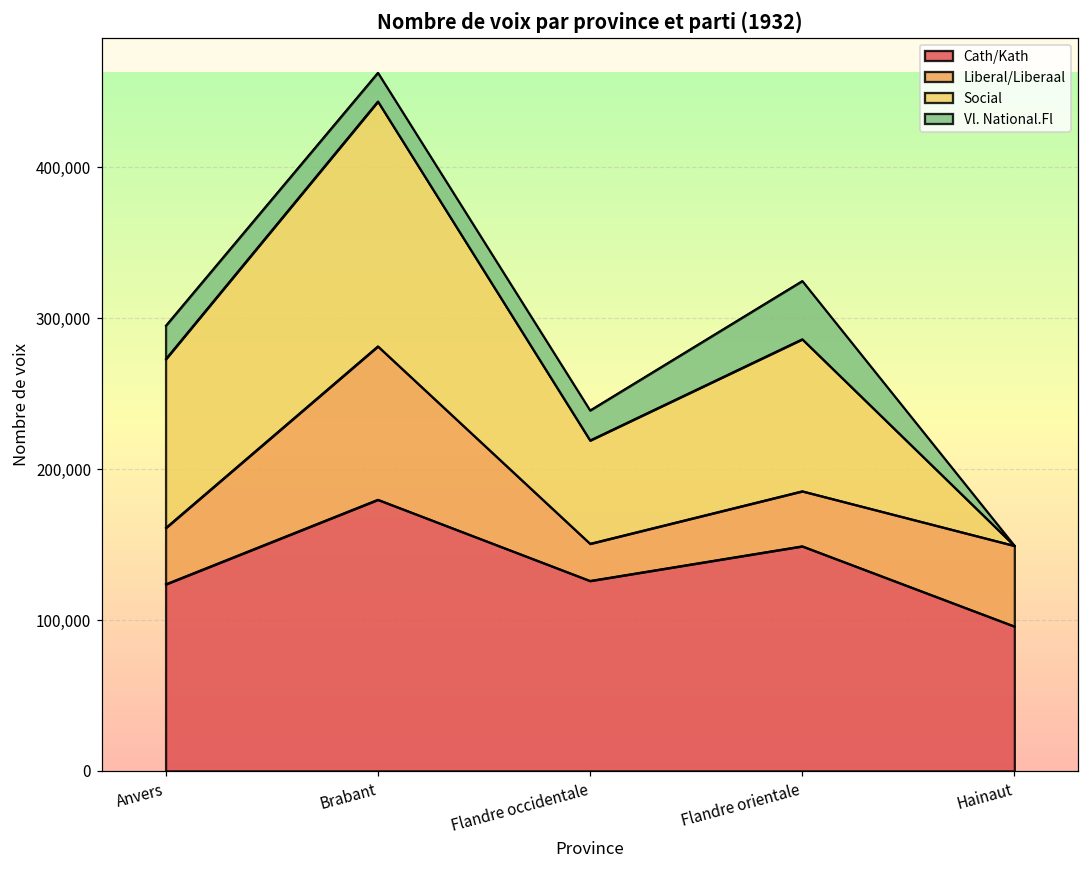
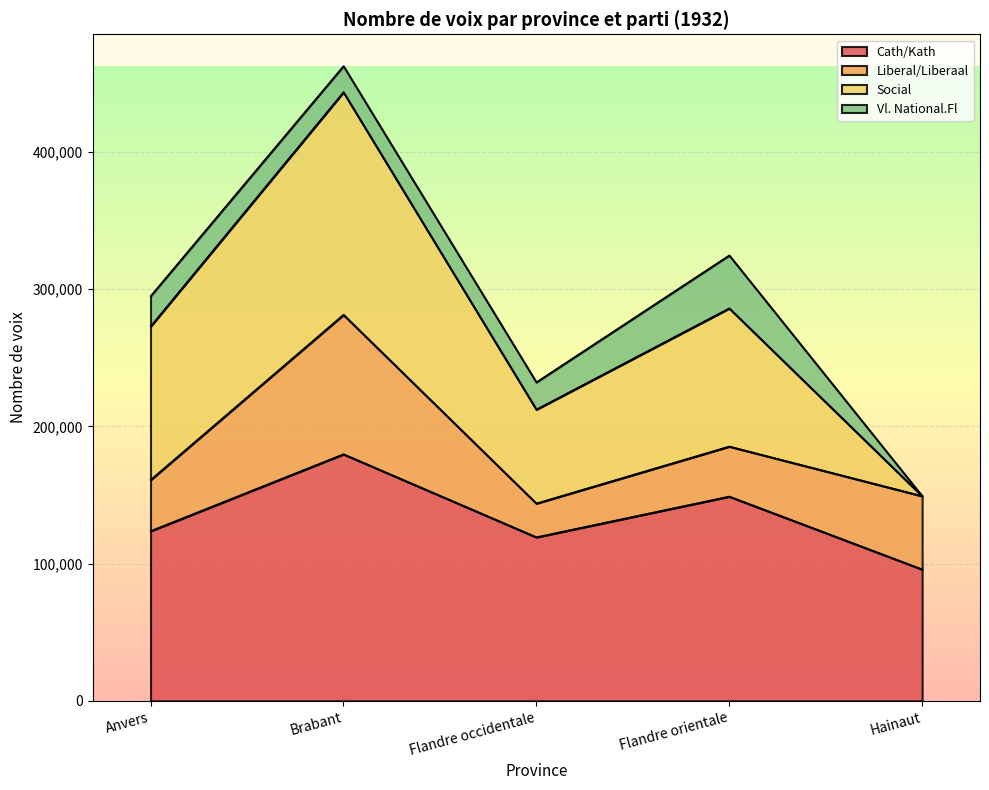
  {
    "Cath/Kath": {
      "Anvers": "124,000",
      "Brabant": "180,000",
-     "Flandre occidentale": "126,000",
+     "Flandre occidentale": "119,000",
      "Flandre orientale": "149,000",
      "Hainaut": "96,000"
    },
    "Vl. National.Fl": {
      "Anvers": "22,000",
      "Brabant": "19,000",
      "Flandre occidentale": "20,000",
      "Flandre orientale": "39,000"
    }
  }
